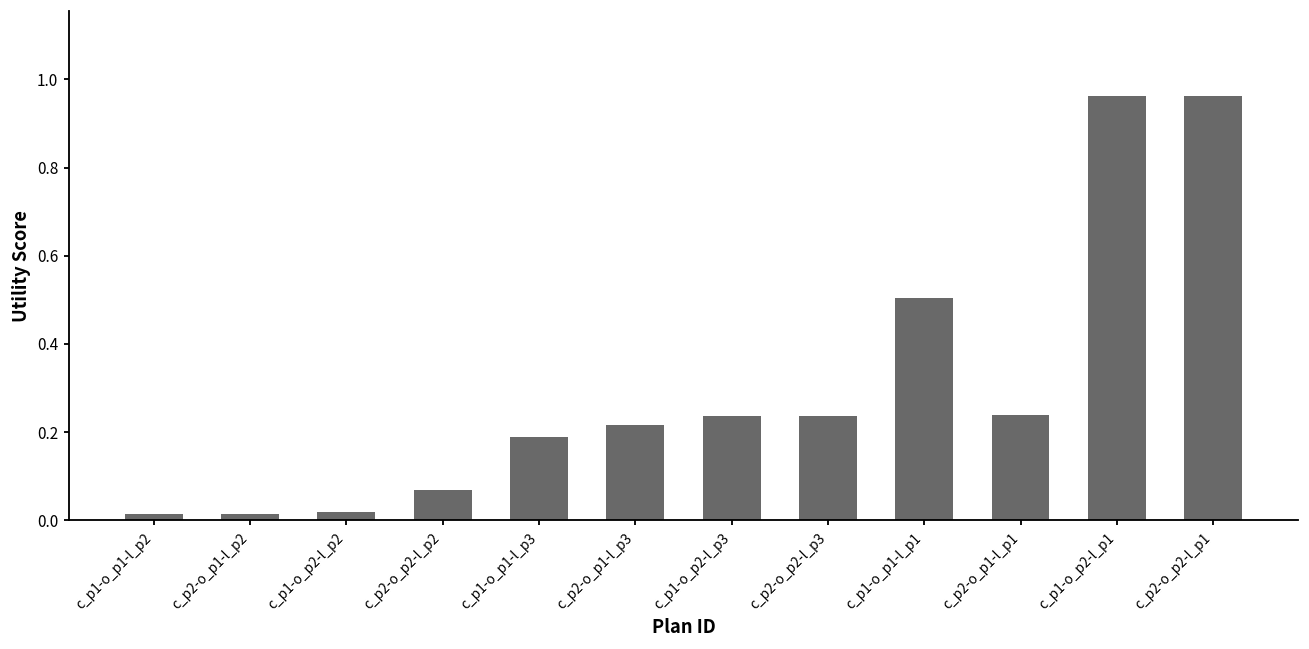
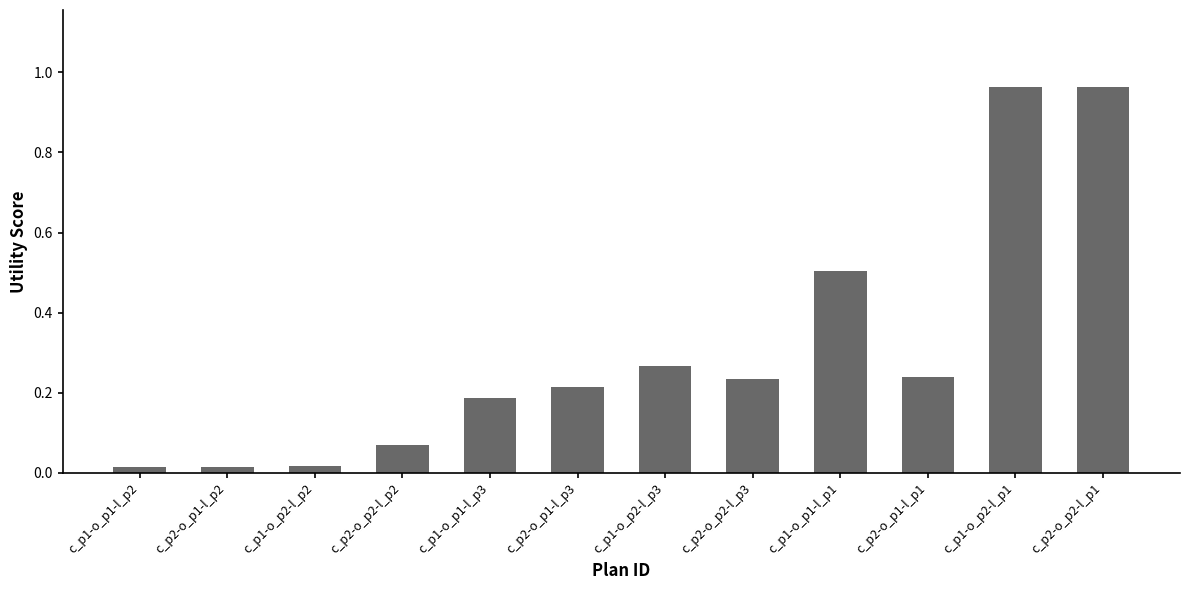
  {
    "c_p1-o_p1-l_p2": 0.01,
    "c_p2-o_p1-l_p2": 0.01,
    "c_p1-o_p2-l_p2": 0.02,
    "c_p2-o_p2-l_p2": 0.07,
    "c_p1-o_p1-l_p3": 0.19,
    "c_p2-o_p1-l_p3": 0.21,
-   "c_p1-o_p2-l_p3": 0.24,
+   "c_p1-o_p2-l_p3": 0.27,
    "c_p2-o_p2-l_p3": 0.24,
    "c_p1-o_p1-l_p1": 0.51,
    "c_p2-o_p1-l_p1": 0.24,
    "c_p1-o_p2-l_p1": 0.96,
    "c_p2-o_p2-l_p1": 0.96
  }
